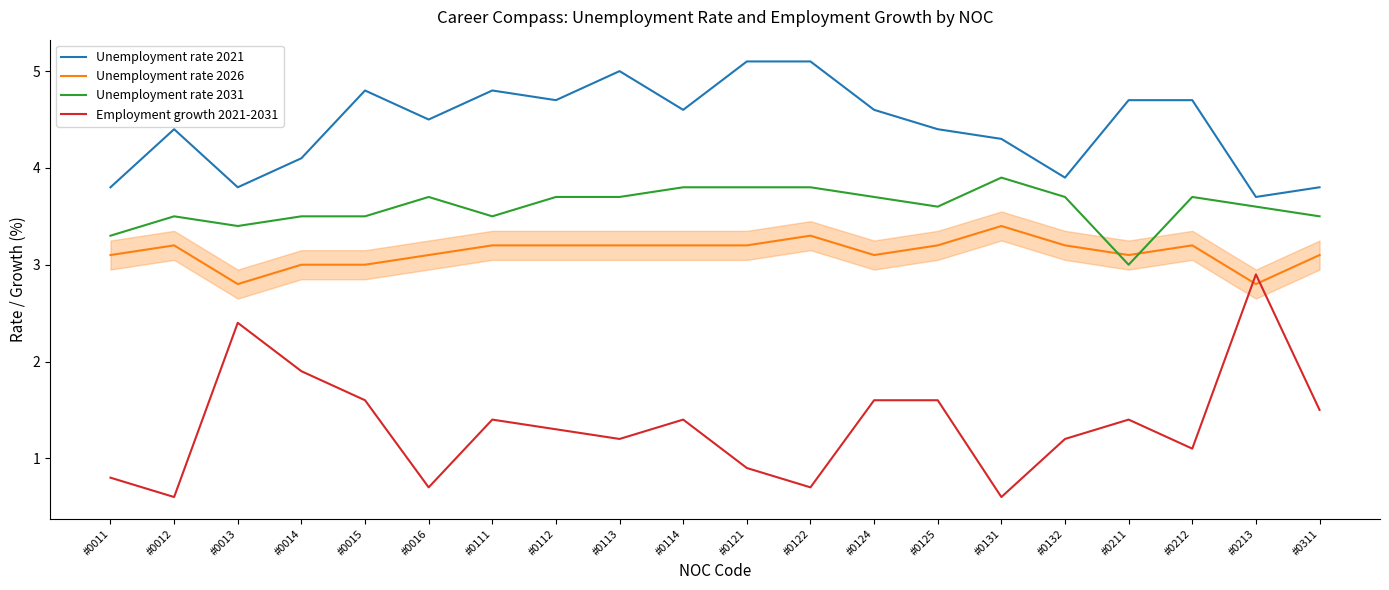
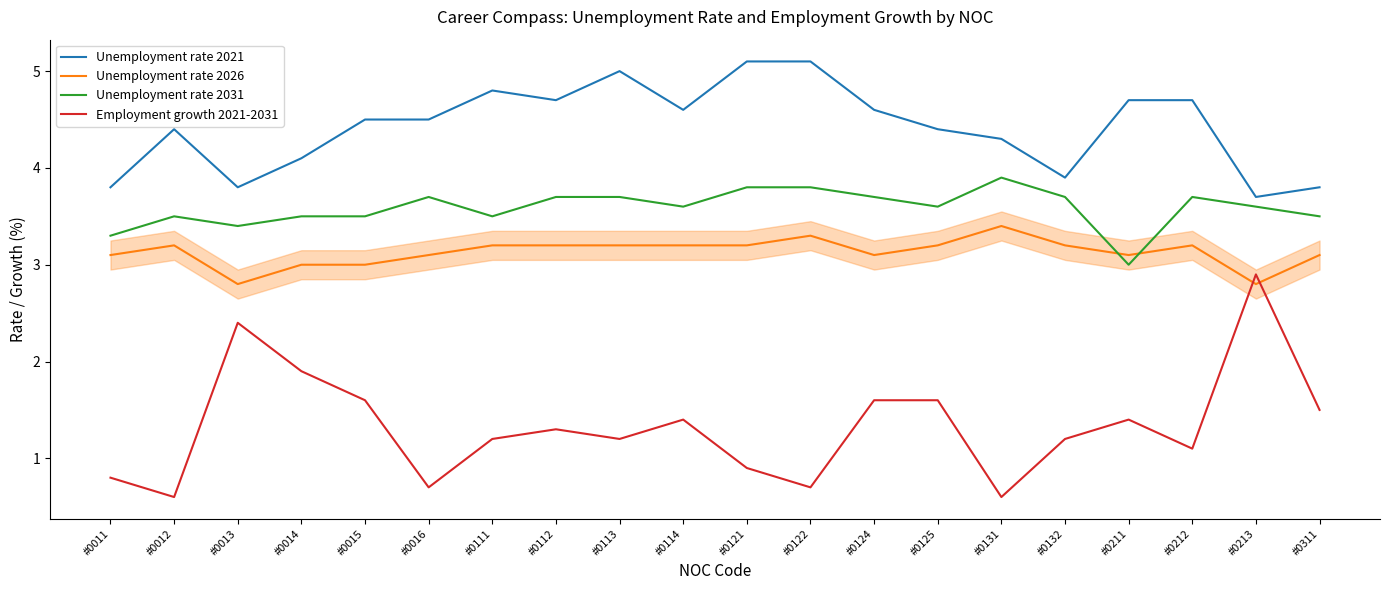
  {
    "Unemployment rate 2021": {
      "#0011": 3.8,
      "#0012": 4.4,
      "#0013": 3.8,
      "#0014": 4.1,
-     "#0015": 4.8,
+     "#0015": 4.5,
      "#0016": 4.5,
      "#0111": 4.8,
      "#0112": 4.7,
      "#0113": 5.0,
      "#0114": 4.6,
      "#0121": 5.1,
      "#0122": 5.1,
      "#0124": 4.6,
      "#0125": 4.4,
      "#0131": 4.3,
      "#0132": 3.9,
      "#0211": 4.7,
      "#0212": 4.7,
      "#0213": 3.7,
      "#0311": 3.8
    },
    "Unemployment rate 2031": {
      "#0011": 3.3,
      "#0012": 3.5,
      "#0013": 3.4,
      "#0014": 3.5,
      "#0015": 3.5,
      "#0016": 3.7,
      "#0111": 3.5,
      "#0112": 3.7,
      "#0113": 3.7,
-     "#0114": 3.8,
+     "#0114": 3.6,
      "#0121": 3.8,
      "#0122": 3.8,
      "#0124": 3.7,
      "#0125": 3.6,
      "#0131": 3.9,
      "#0132": 3.7,
      "#0211": 3.0,
      "#0212": 3.7,
      "#0213": 3.6,
      "#0311": 3.5
    },
    "Employment growth 2021-2031": {
      "#0011": 0.8,
      "#0012": 0.6,
      "#0013": 2.4,
      "#0014": 1.9,
      "#0015": 1.6,
      "#0016": 0.7,
-     "#0111": 1.4,
+     "#0111": 1.2,
      "#0112": 1.3,
      "#0113": 1.2,
      "#0114": 1.4,
      "#0121": 0.9,
      "#0122": 0.7,
      "#0124": 1.6,
      "#0125": 1.6,
      "#0131": 0.6,
      "#0132": 1.2,
      "#0211": 1.4,
      "#0212": 1.1,
      "#0213": 2.9,
      "#0311": 1.5
    }
  }
